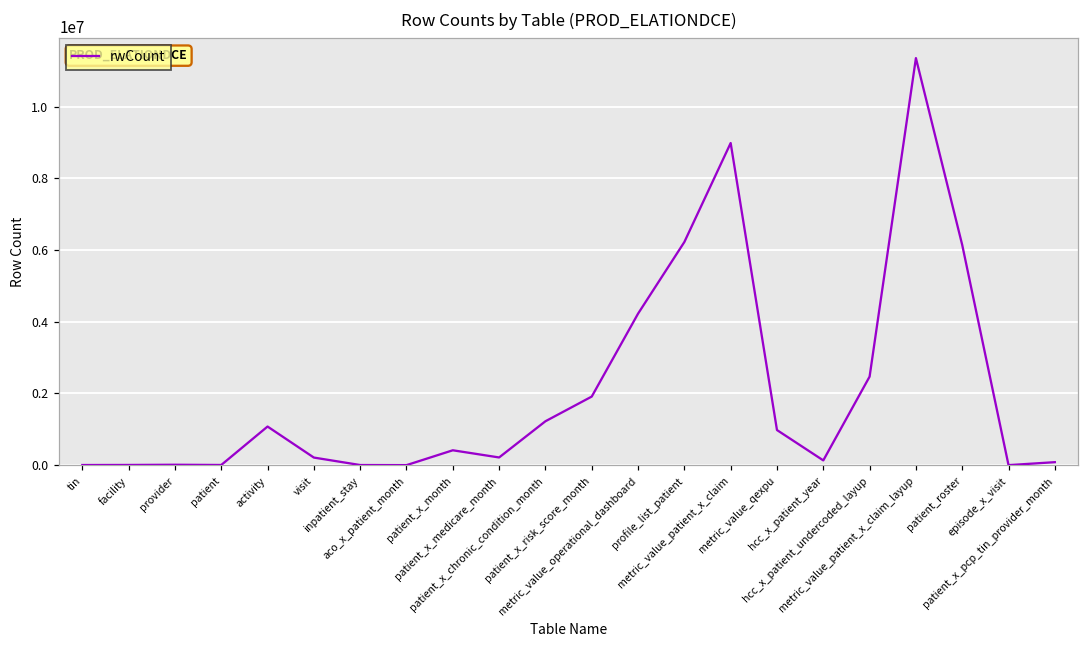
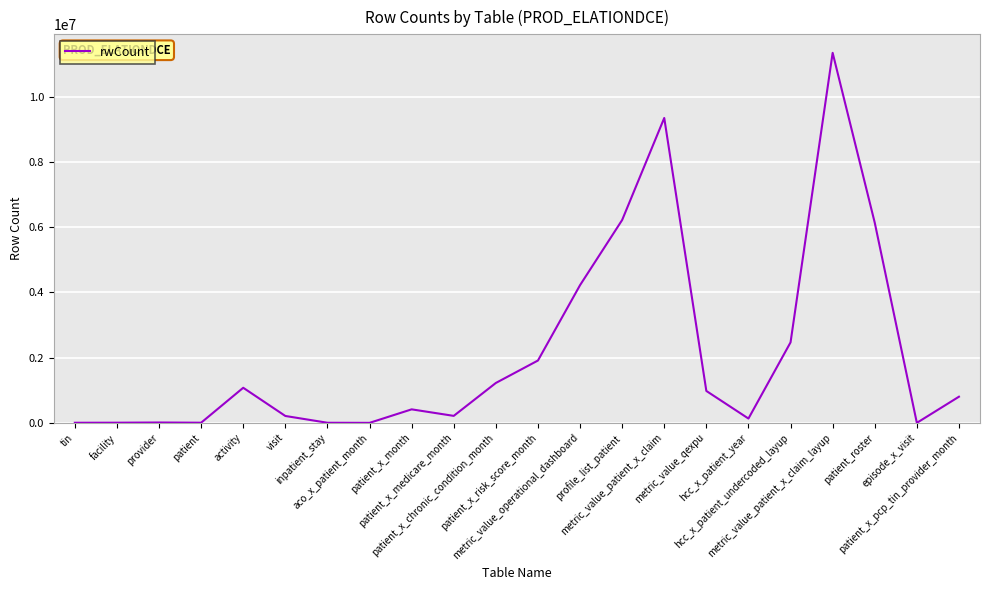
  {
    "tin": 0,
    "facility": 0,
    "provider": 0,
    "patient": 0,
    "activity": 1100000,
    "visit": 200000,
    "inpatient_stay": 0,
    "aco_x_patient_month": 0,
    "patient_x_month": 400000,
    "patient_x_medicare_month": 200000,
    "patient_x_chronic_condition_month": 1200000,
    "patient_x_risk_score_month": 1900000,
    "metric_value_operational_dashboard": 4200000,
    "profile_list_patient": 6200000,
-   "metric_value_patient_x_claim": 9000000,
+   "metric_value_patient_x_claim": 9400000,
    "metric_value_qexpu": 1000000,
    "hcc_x_patient_year": 100000,
    "hcc_x_patient_undercoded_layup": 2500000,
    "metric_value_patient_x_claim_layup": 11400000,
    "patient_roster": 6100000,
    "episode_x_visit": 0,
-   "patient_x_pcp_tin_provider_month": 100000
+   "patient_x_pcp_tin_provider_month": 800000
  }
